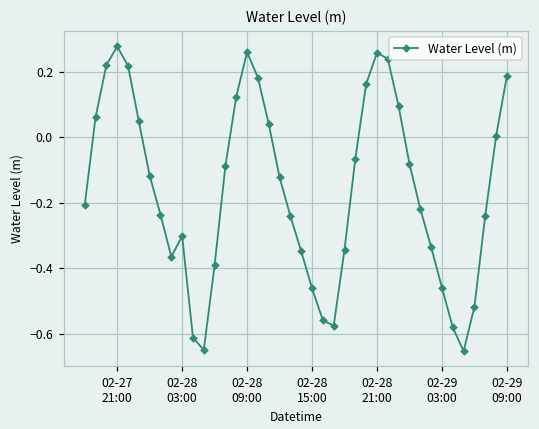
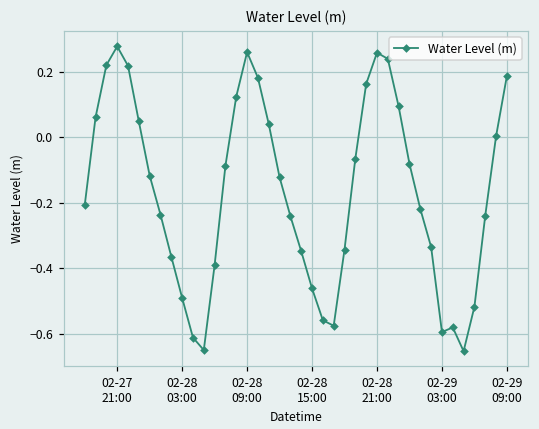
  {
    "02-27 21:00": 0.28,
-   "02-28 03:00": -0.30,
+   "02-28 03:00": -0.49,
    "02-28 09:00": 0.26,
    "02-28 15:00": -0.46,
    "02-28 21:00": 0.26,
-   "02-29 03:00": -0.46,
+   "02-29 03:00": -0.59,
    "02-29 09:00": 0.19
  }
